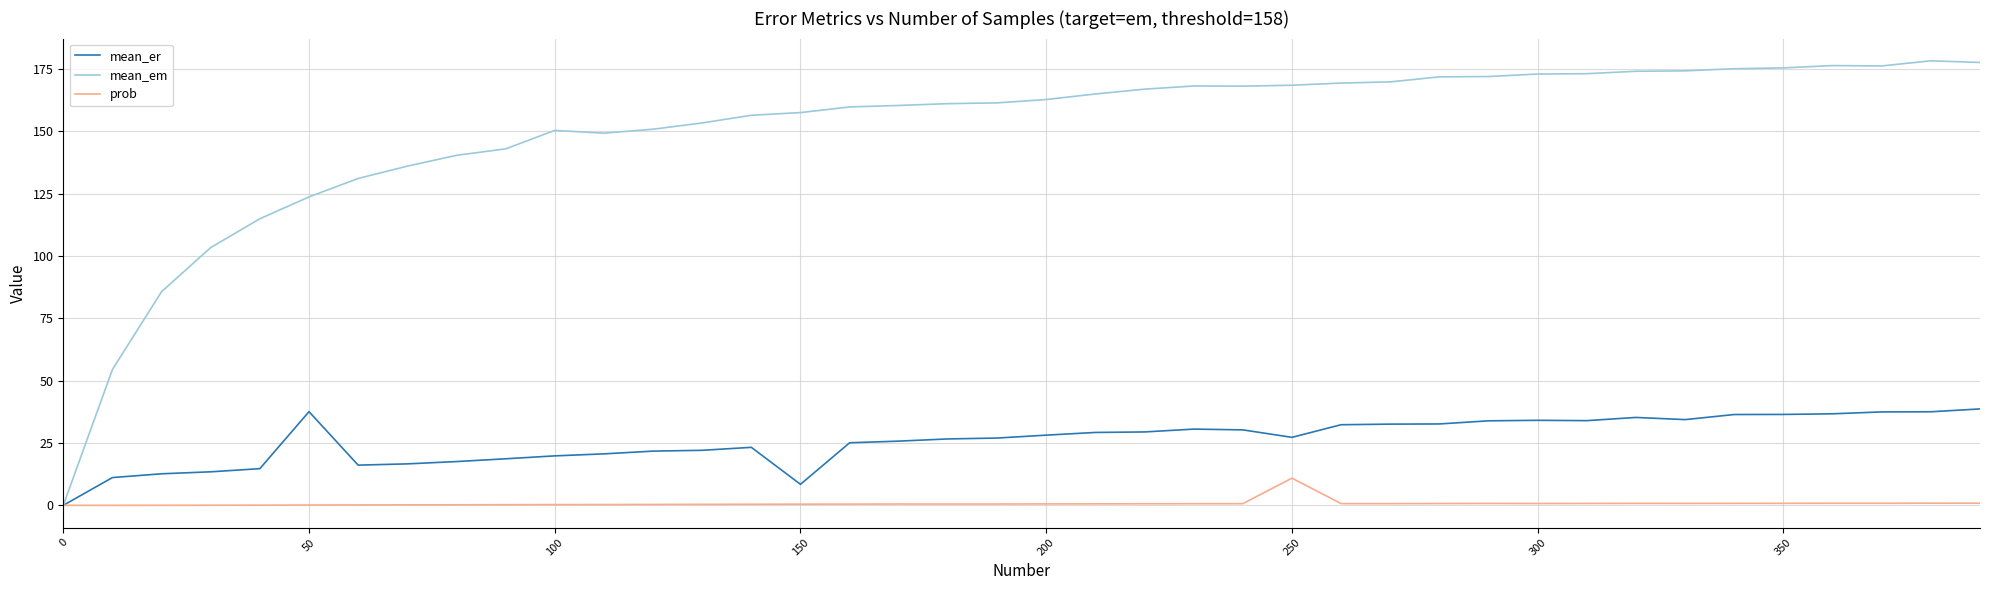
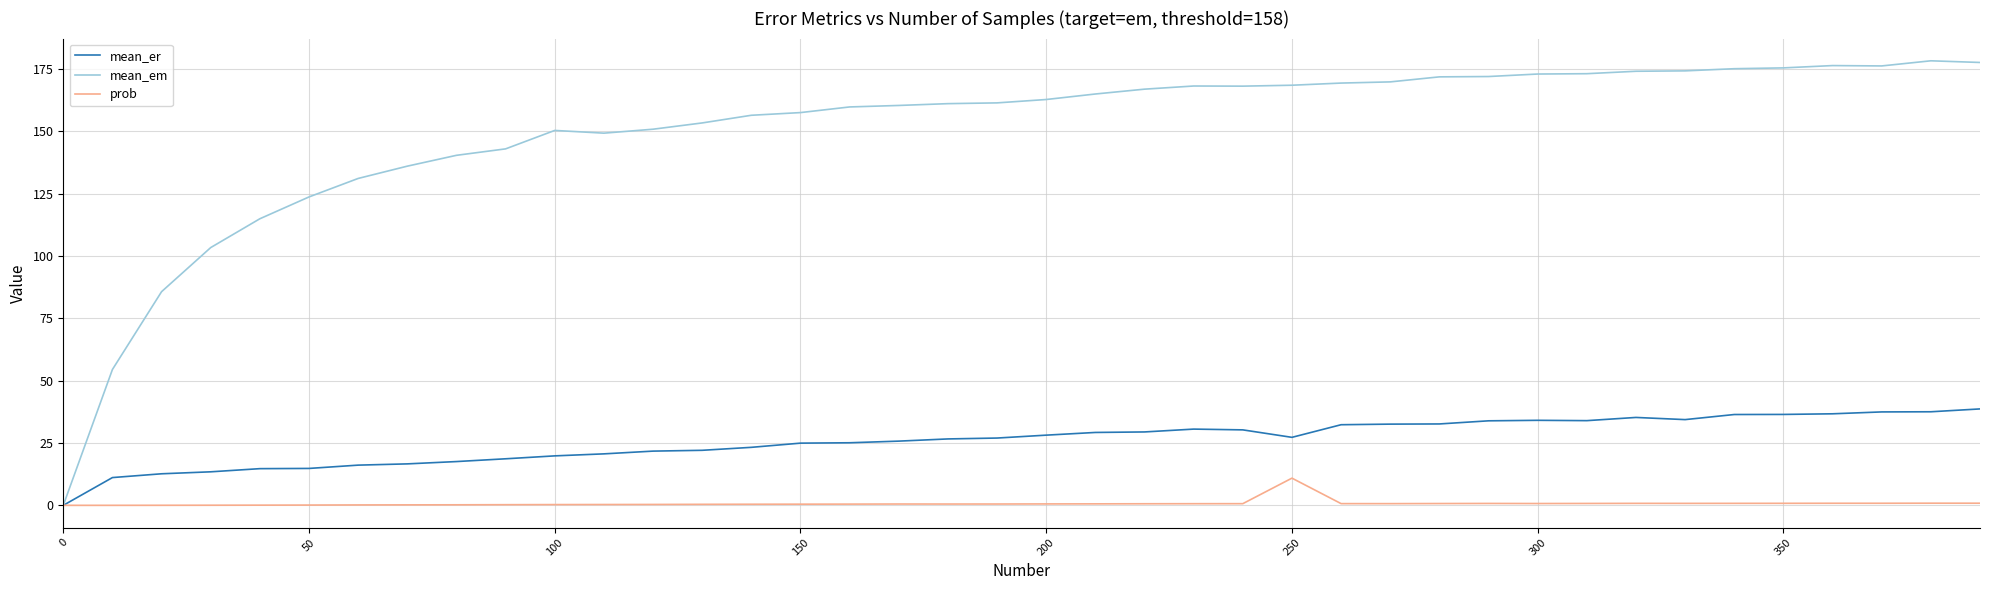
  {
    "mean_er": {
-     "50": 38,
+     "50": 15,
      "100": 20,
-     "150": 8,
+     "150": 25,
      "200": 28,
      "250": 27,
      "300": 34,
      "350": 36
    },
    "mean_em": {
      "50": 124,
      "100": 150,
      "150": 158,
      "200": 163,
      "250": 169,
      "300": 173,
      "350": 175
    },
    "prob": {
      "50": 0,
      "100": 0,
      "150": 0,
      "200": 1,
      "250": 11,
      "300": 1,
      "350": 1
    }
  }
